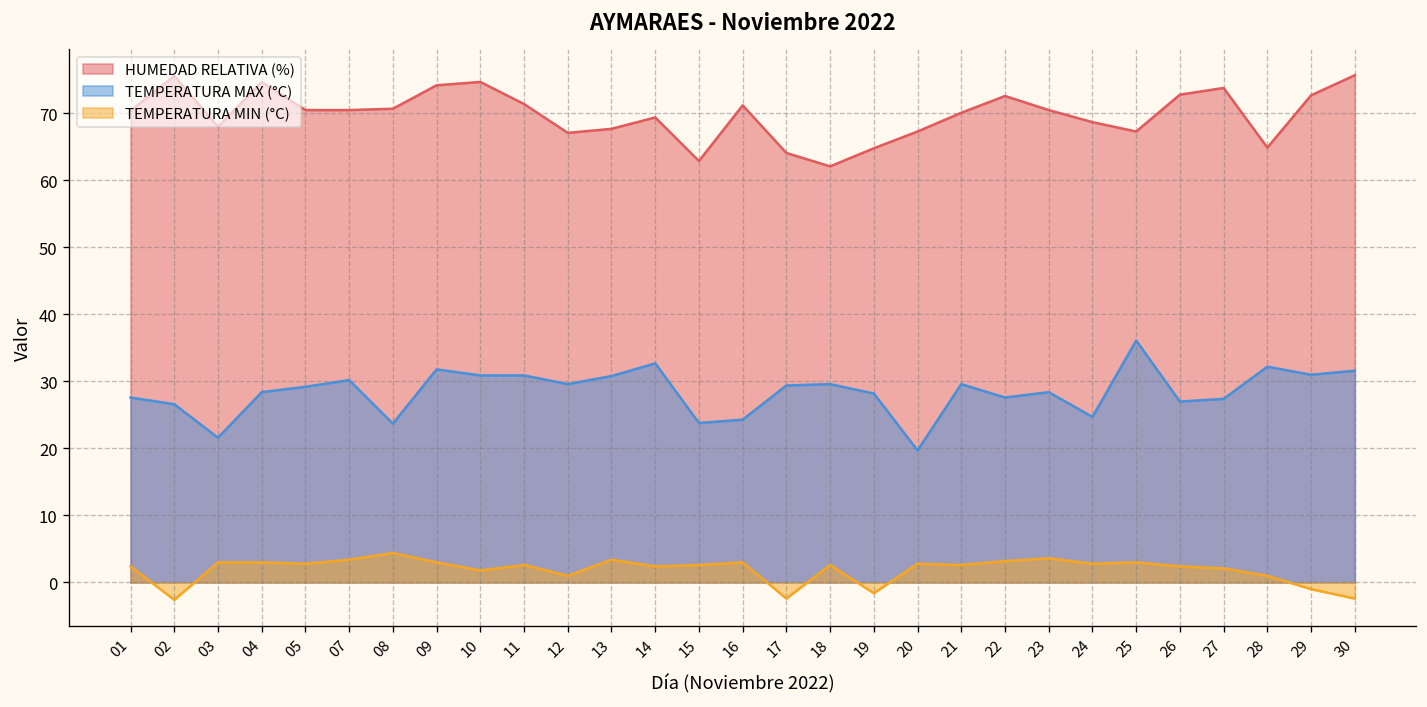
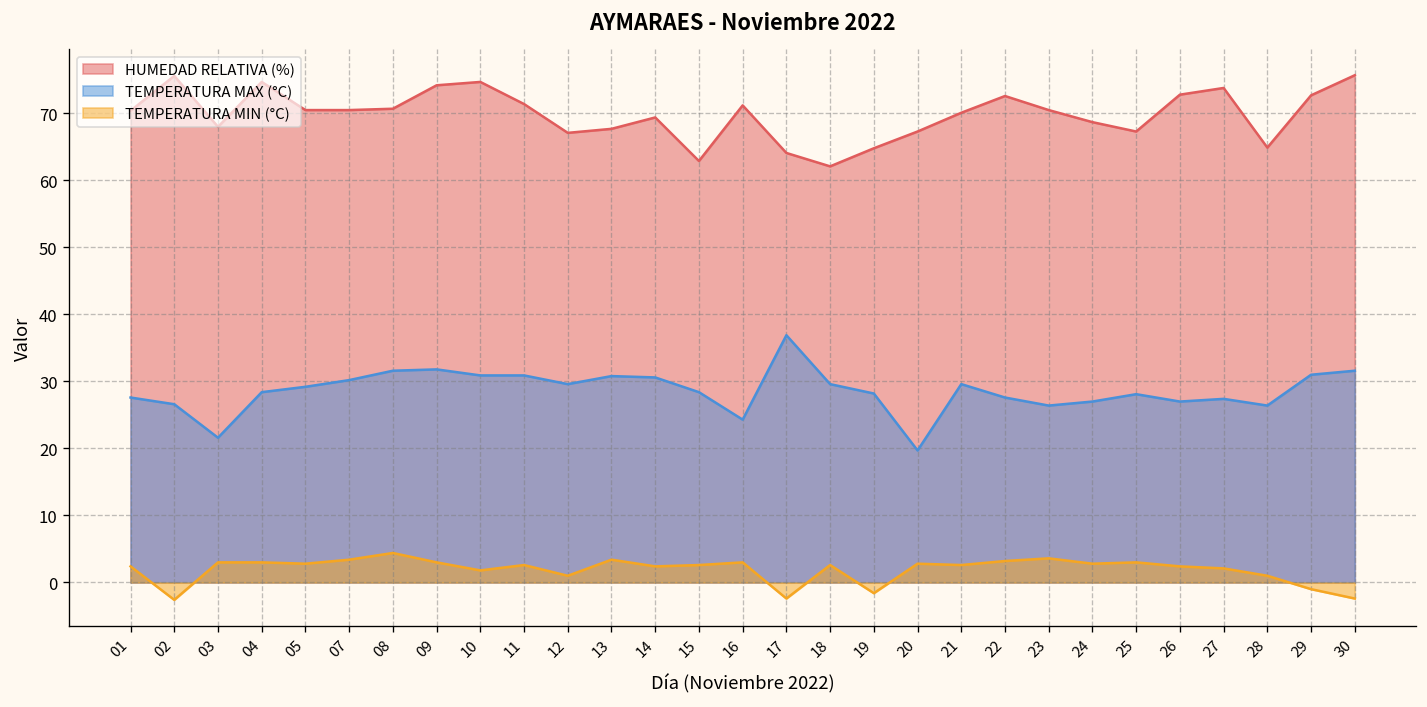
  {
    "HUMEDAD RELATIVA (%)": {
      "05": 71,
      "07": 71,
      "08": 71,
      "09": 74,
      "10": 75,
      "11": 71,
      "12": 67,
      "13": 68,
      "14": 69,
      "15": 63,
      "16": 71,
      "17": 64,
      "18": 62,
      "19": 65,
      "20": 67,
      "21": 70,
      "22": 73,
      "23": 71,
      "24": 69,
      "25": 67,
      "26": 73,
      "27": 74,
      "28": 65,
      "29": 73,
      "30": 76
    },
    "TEMPERATURA MAX (°C)": {
      "01": 28,
      "02": 27,
      "03": 22,
      "04": 28,
      "05": 29,
      "07": 30,
-     "08": 24,
+     "08": 32,
      "09": 32,
      "10": 31,
      "11": 31,
      "12": 30,
      "13": 31,
-     "14": 33,
-     "15": 24,
+     "14": 31,
+     "15": 28,
      "16": 24,
-     "17": 29,
+     "17": 37,
      "18": 30,
      "19": 28,
      "20": 20,
      "21": 30,
      "22": 28,
-     "23": 28,
-     "24": 25,
-     "25": 36,
+     "23": 26,
+     "24": 27,
+     "25": 28,
      "26": 27,
      "27": 27,
-     "28": 32,
+     "28": 26,
      "29": 31,
      "30": 32
    }
  }
